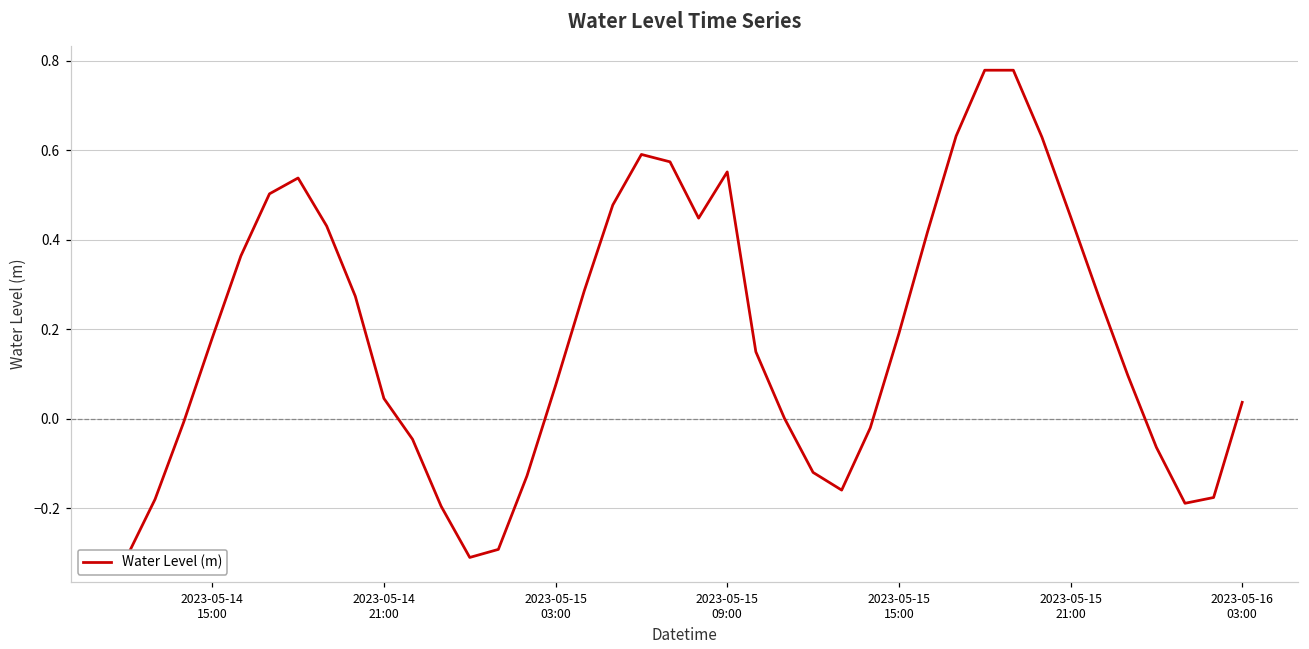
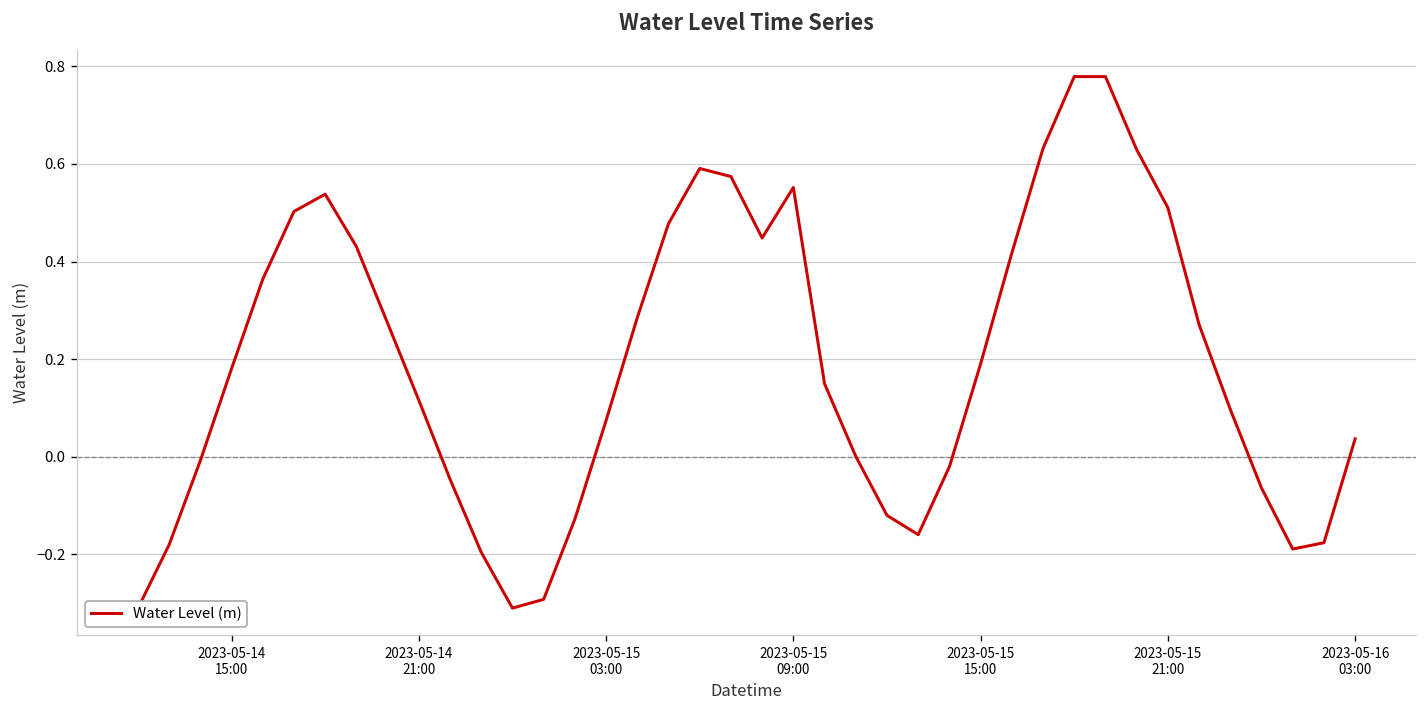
  {
    "2023-05-14 15:00": 0.18,
-   "2023-05-14 21:00": 0.05,
+   "2023-05-14 21:00": 0.12,
    "2023-05-15 03:00": 0.07,
    "2023-05-15 09:00": 0.55,
    "2023-05-15 15:00": 0.19,
-   "2023-05-15 21:00": 0.45,
+   "2023-05-15 21:00": 0.51,
    "2023-05-16 03:00": 0.04
  }
